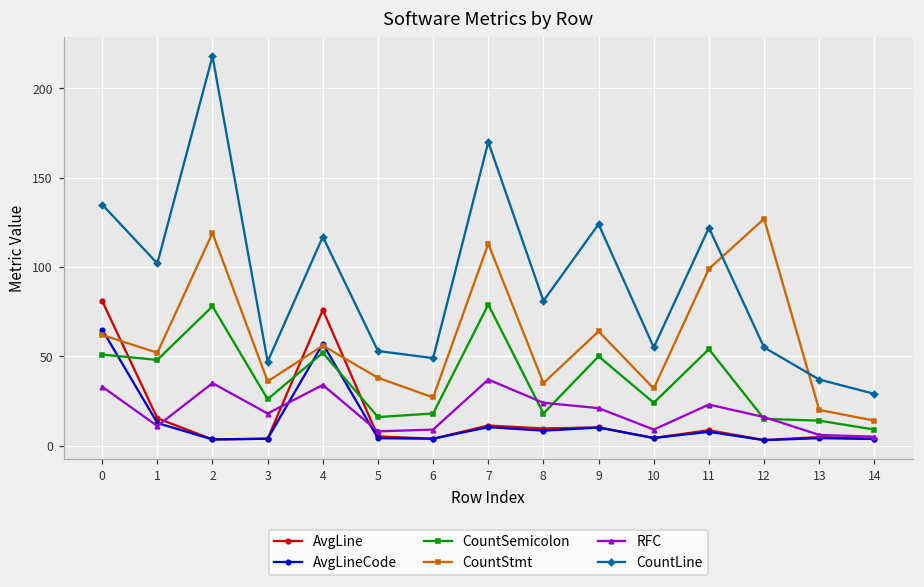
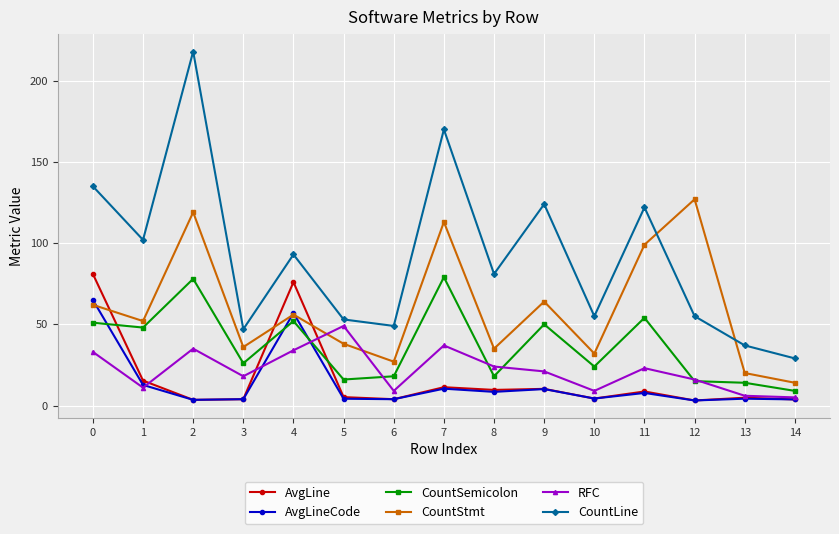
  {
    "AvgLine": {
      "0": 81,
      "1": 15,
      "4": 76
    },
    "AvgLineCode": {
      "0": 65,
      "1": 13
    },
    "CountSemicolon": {
      "0": 51,
      "1": 48,
      "2": 78,
      "3": 26,
      "4": 52,
      "5": 16,
      "6": 18,
      "7": 79,
      "8": 18,
      "9": 50,
      "10": 24,
      "11": 54,
      "13": 14,
      "14": 9
    },
    "CountStmt": {
      "0": 62,
      "1": 52,
      "2": 119,
      "3": 36,
      "5": 38,
      "6": 27,
      "7": 113,
      "8": 35,
      "9": 64,
      "10": 32,
      "11": 99,
      "12": 127,
      "13": 20,
      "14": 14
    },
    "RFC": {
      "0": 33,
      "1": 11,
      "2": 35,
      "3": 18,
      "4": 34,
-     "5": 8,
+     "5": 49,
      "6": 9,
      "7": 37,
      "8": 24,
      "9": 21,
      "10": 9,
      "11": 23
    },
    "CountLine": {
      "0": 135,
      "1": 102,
      "2": 218,
      "3": 47,
-     "4": 117,
+     "4": 93,
      "5": 53,
      "6": 49,
      "7": 170,
      "8": 81,
      "9": 124,
      "10": 55,
      "11": 122,
      "12": 55,
      "13": 37,
      "14": 29
    }
  }
